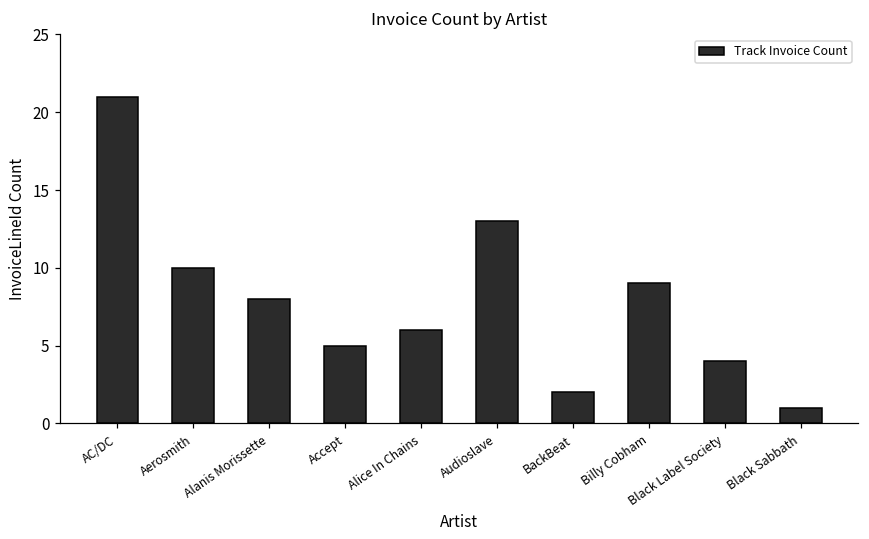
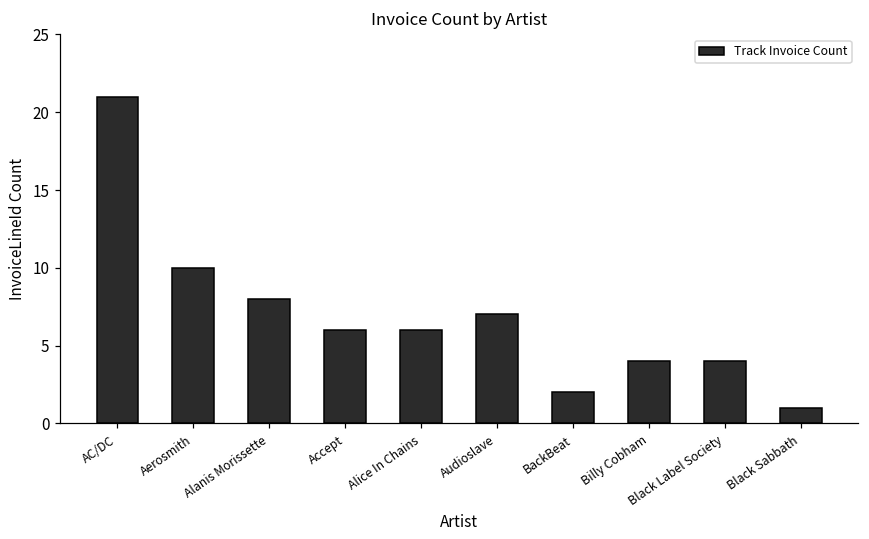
  {
    "AC/DC": 21,
    "Aerosmith": 10,
    "Alanis Morissette": 8,
-   "Accept": 5,
+   "Accept": 6,
    "Alice In Chains": 6,
-   "Audioslave": 13,
+   "Audioslave": 7,
    "BackBeat": 2,
-   "Billy Cobham": 9,
+   "Billy Cobham": 4,
    "Black Label Society": 4,
    "Black Sabbath": 1
  }
